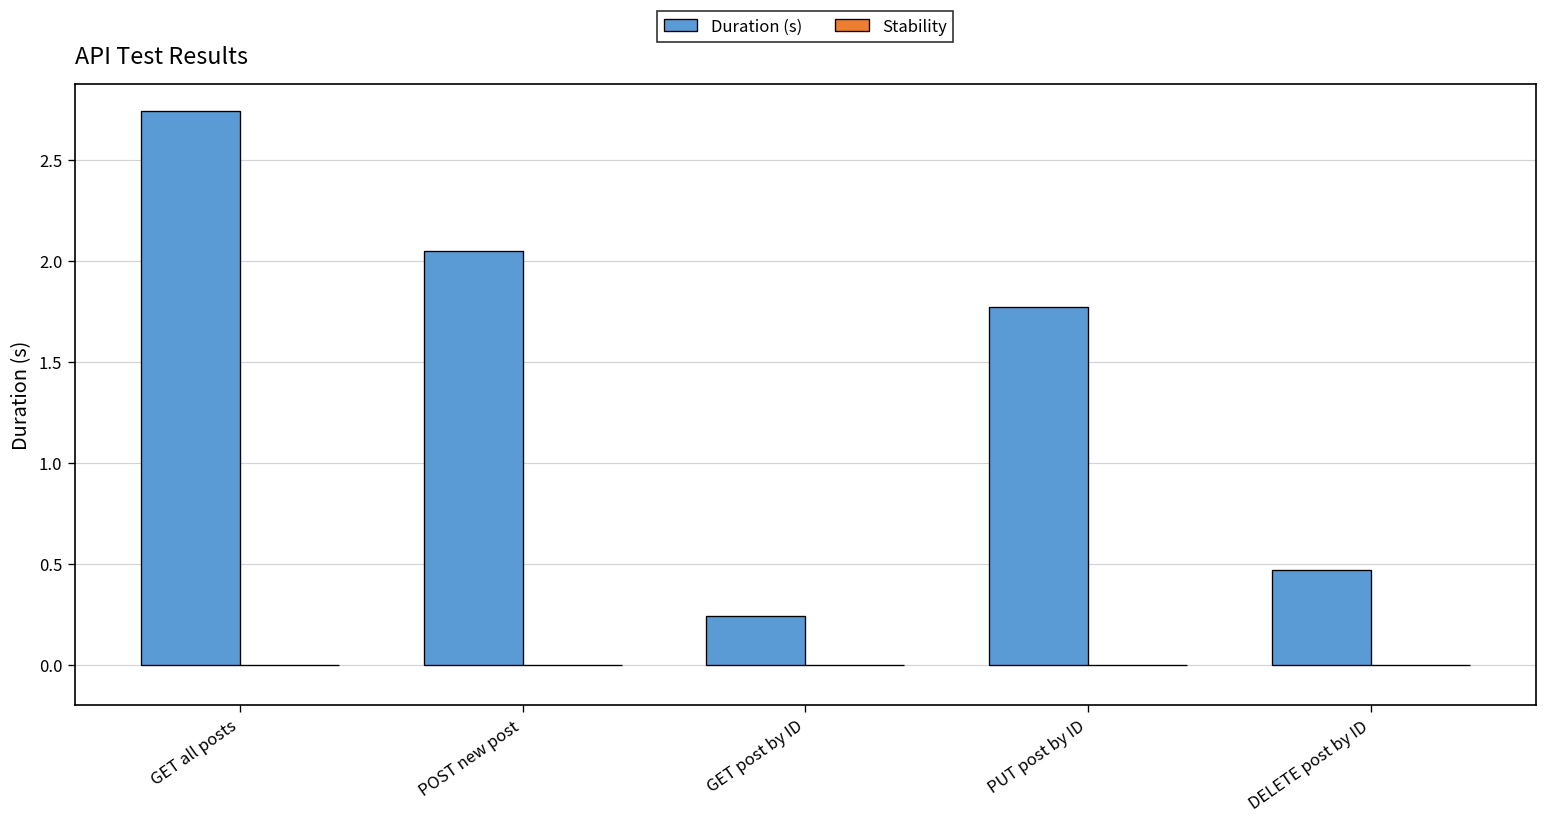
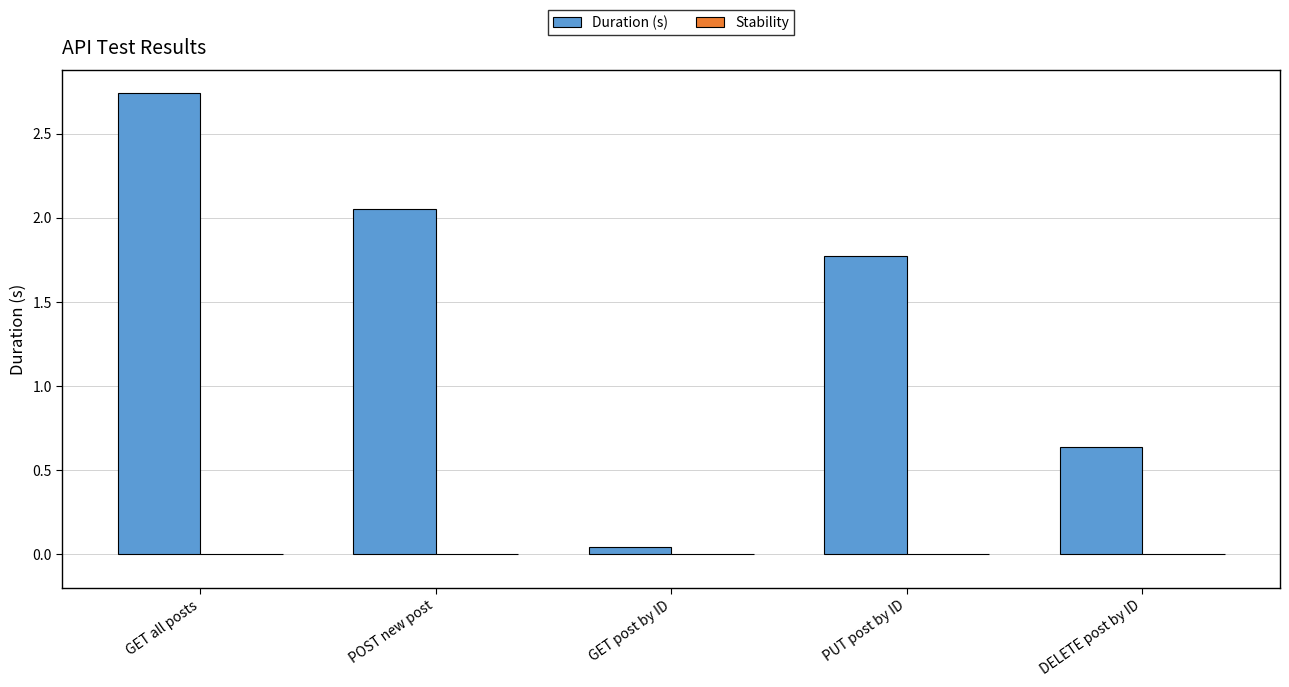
  {
    "Duration (s)": {
      "GET all posts": 2.74,
      "POST new post": 2.05,
-     "GET post by ID": 0.24,
+     "GET post by ID": 0.04,
      "PUT post by ID": 1.77,
-     "DELETE post by ID": 0.47
+     "DELETE post by ID": 0.64
    },
    "Stability": {
      "GET all posts": 0.00,
      "POST new post": 0.00,
      "GET post by ID": 0.00,
      "PUT post by ID": 0.00,
      "DELETE post by ID": 0.00
    }
  }
